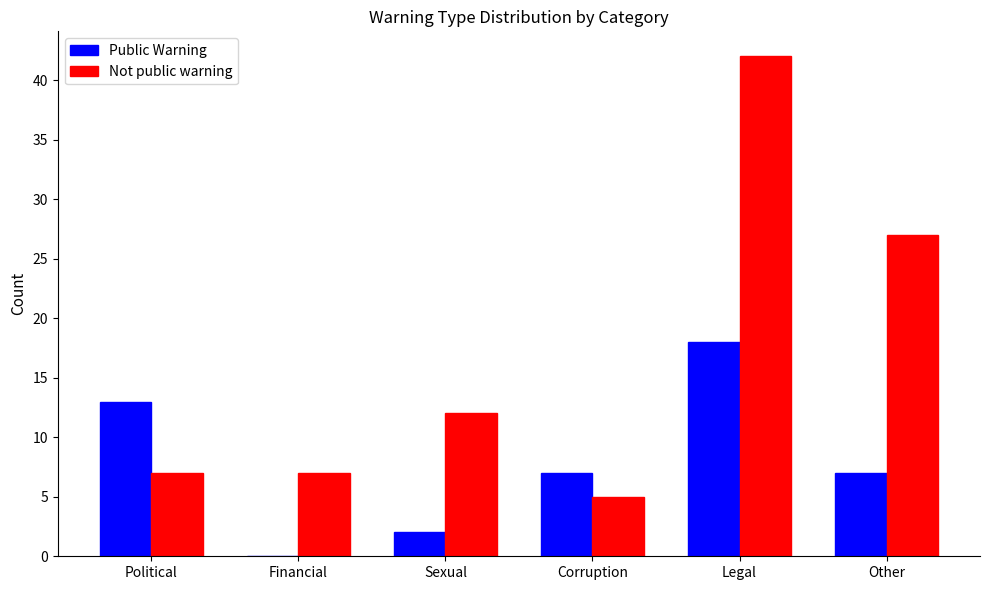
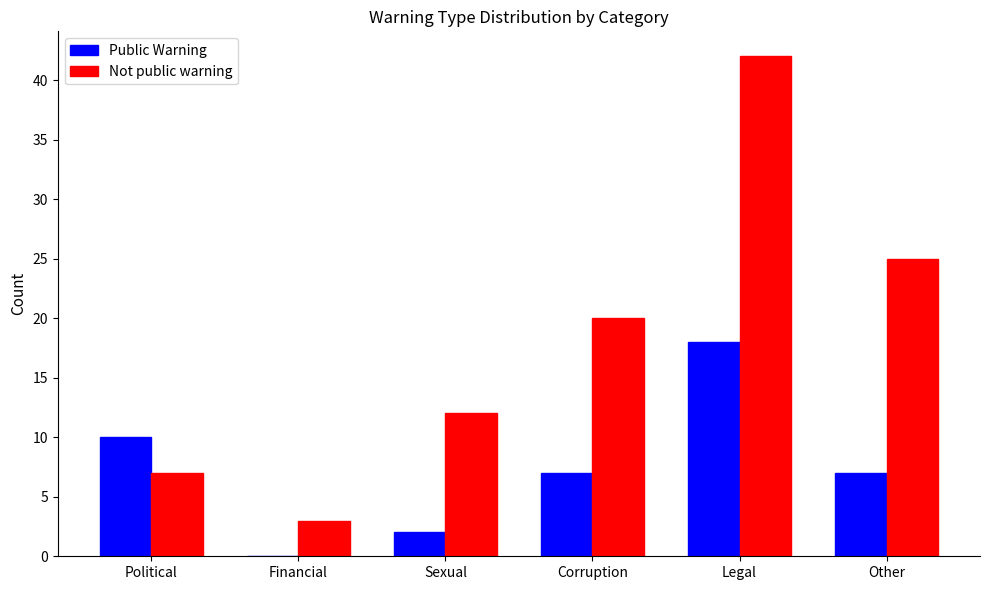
  {
    "Public Warning": {
-     "Political": 13,
+     "Political": 10,
      "Financial": 0,
      "Sexual": 2,
      "Corruption": 7,
      "Legal": 18,
      "Other": 7
    },
    "Not public warning": {
      "Political": 7,
-     "Financial": 7,
+     "Financial": 3,
      "Sexual": 12,
-     "Corruption": 5,
+     "Corruption": 20,
      "Legal": 42,
-     "Other": 27
+     "Other": 25
    }
  }
